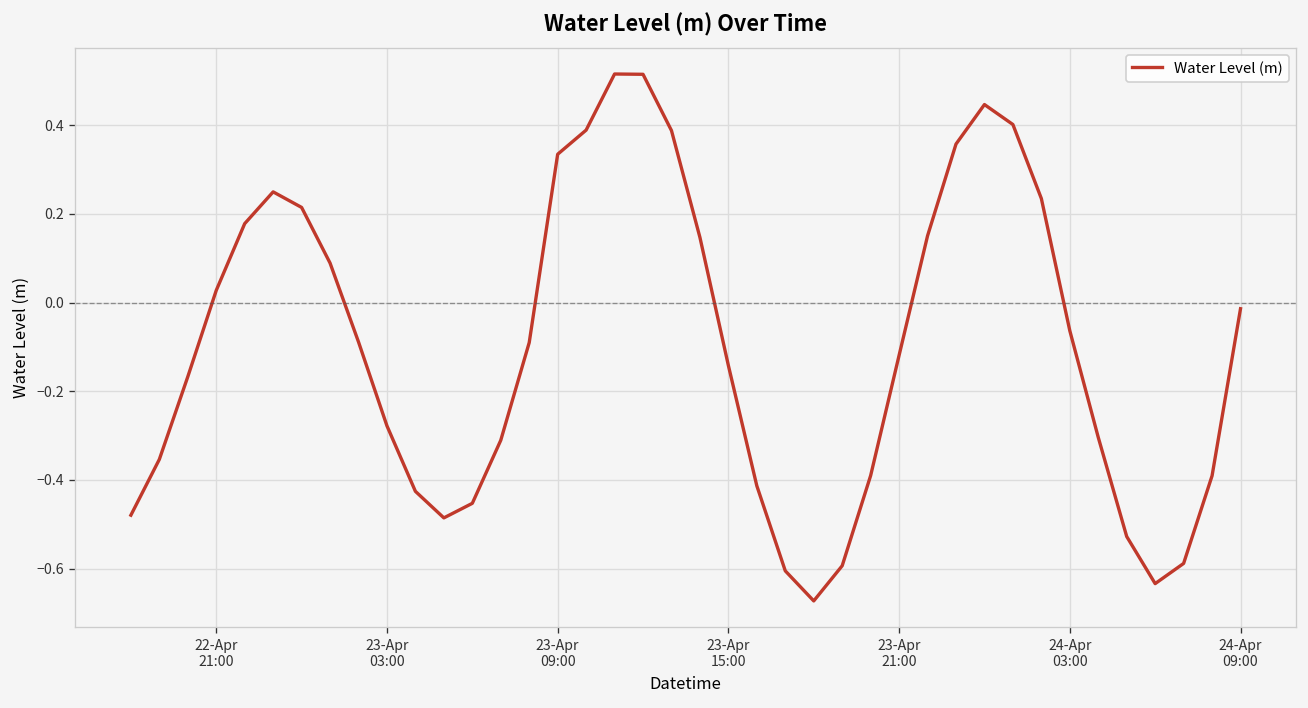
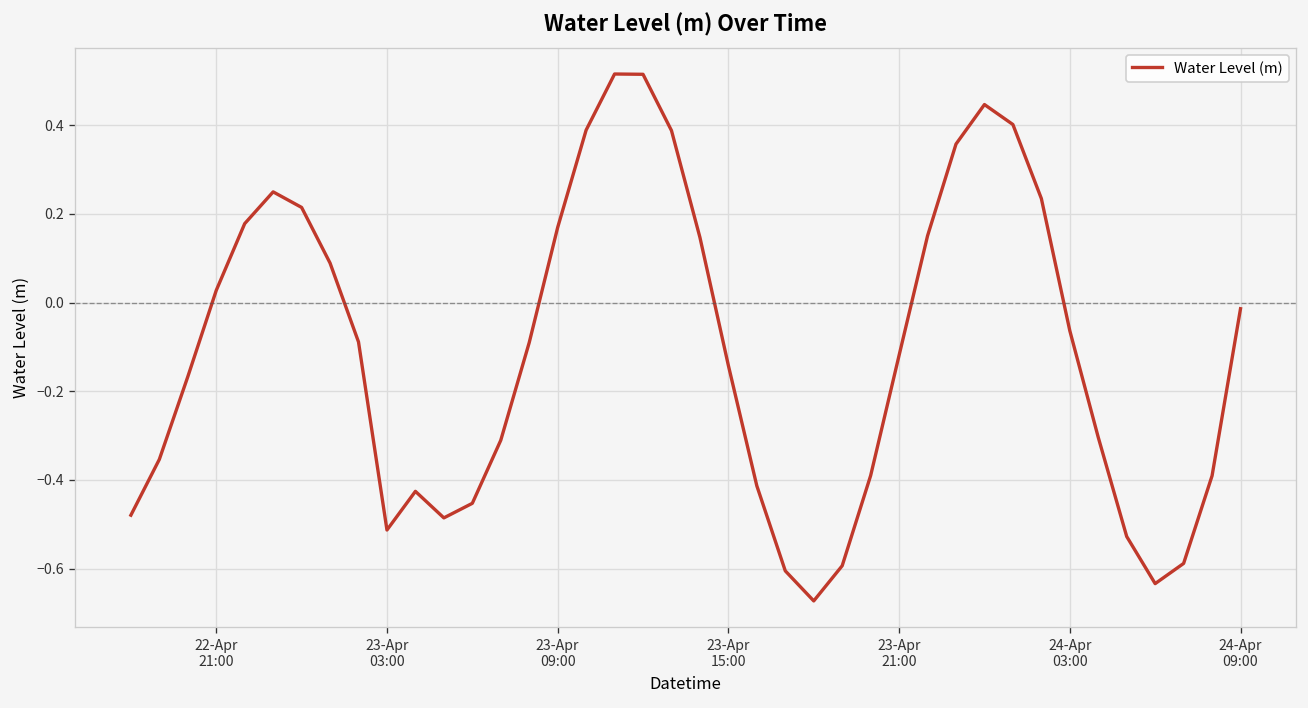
  {
    "22-Apr 21:00": 0.03,
-   "23-Apr 03:00": -0.28,
-   "23-Apr 09:00": 0.33,
+   "23-Apr 03:00": -0.51,
+   "23-Apr 09:00": 0.17,
    "23-Apr 15:00": -0.14,
    "23-Apr 21:00": -0.12,
    "24-Apr 03:00": -0.06,
    "24-Apr 09:00": -0.01
  }
